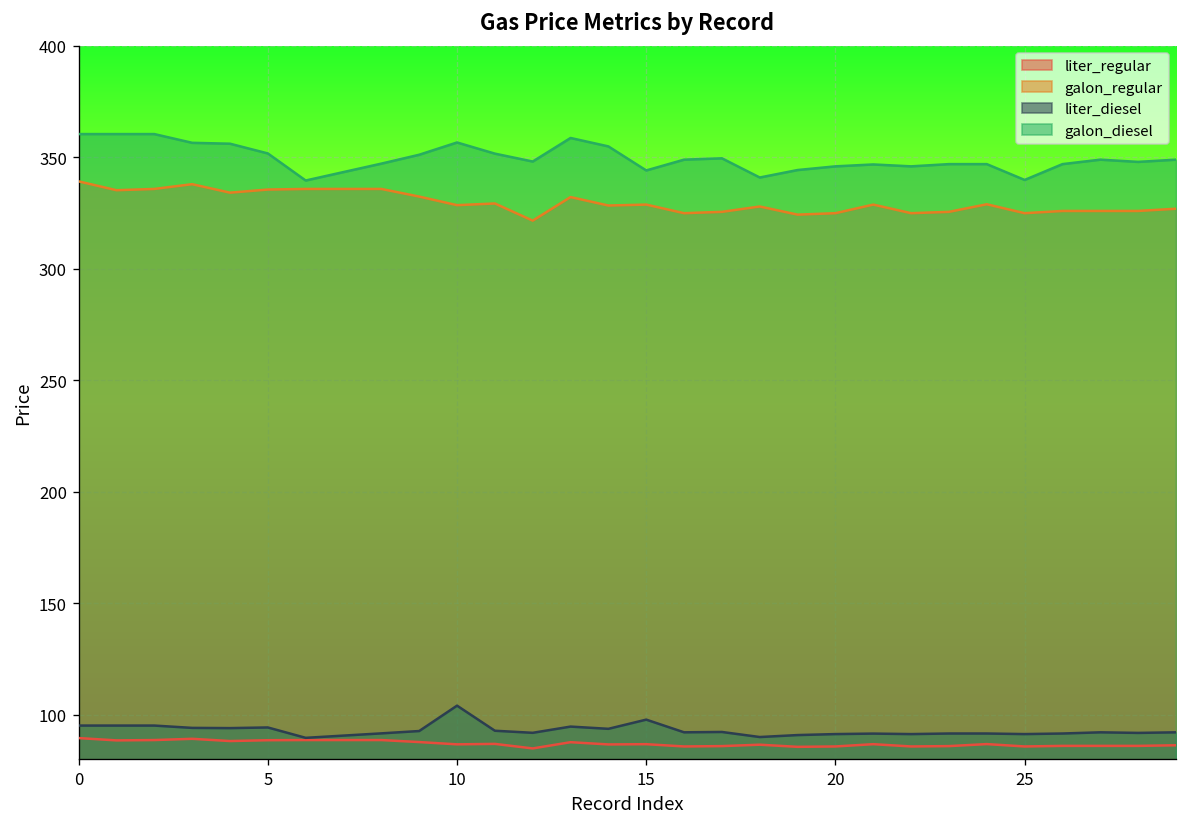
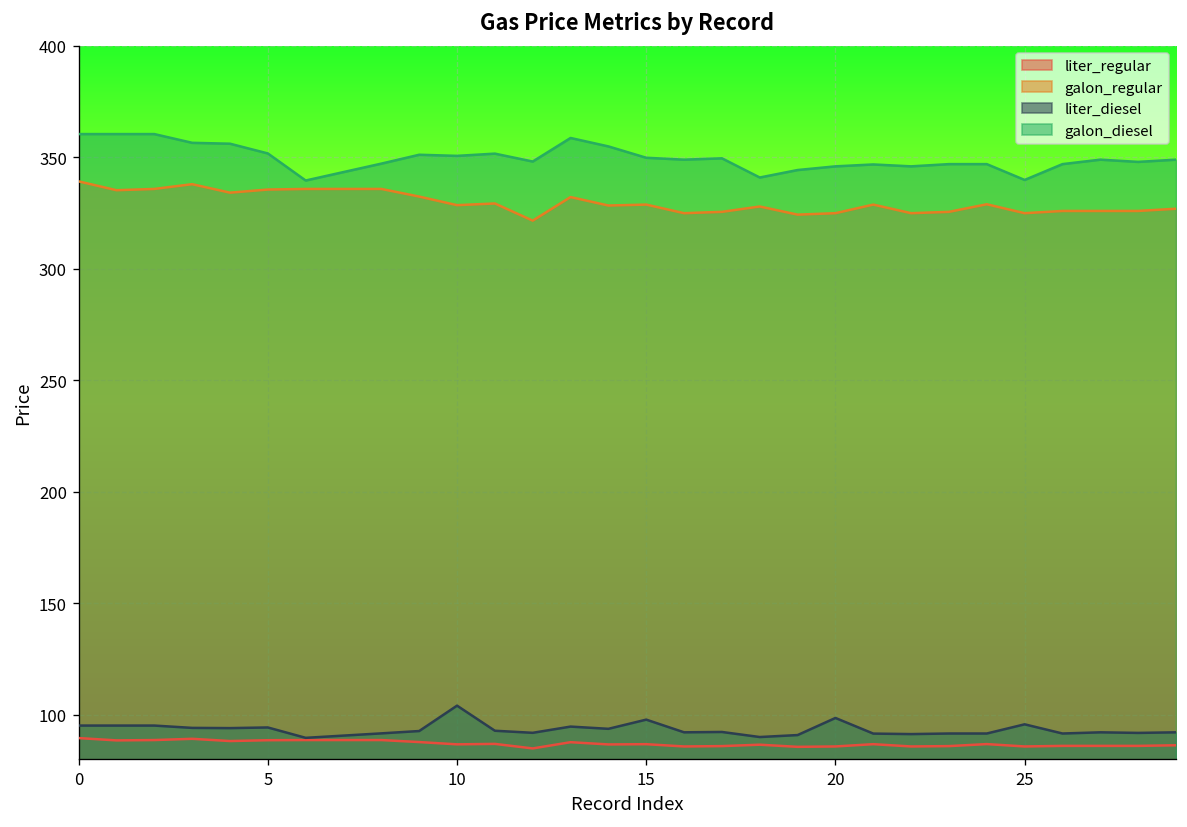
  {
    "liter_diesel": {
      "0": 95,
      "5": 94,
      "10": 104,
      "15": 98,
-     "20": 91,
-     "25": 91
+     "20": 99,
+     "25": 96
    },
    "galon_diesel": {
      "0": 360,
      "5": 352,
-     "10": 357,
-     "15": 344,
+     "10": 351,
+     "15": 350,
      "20": 346,
      "25": 340
    }
  }
